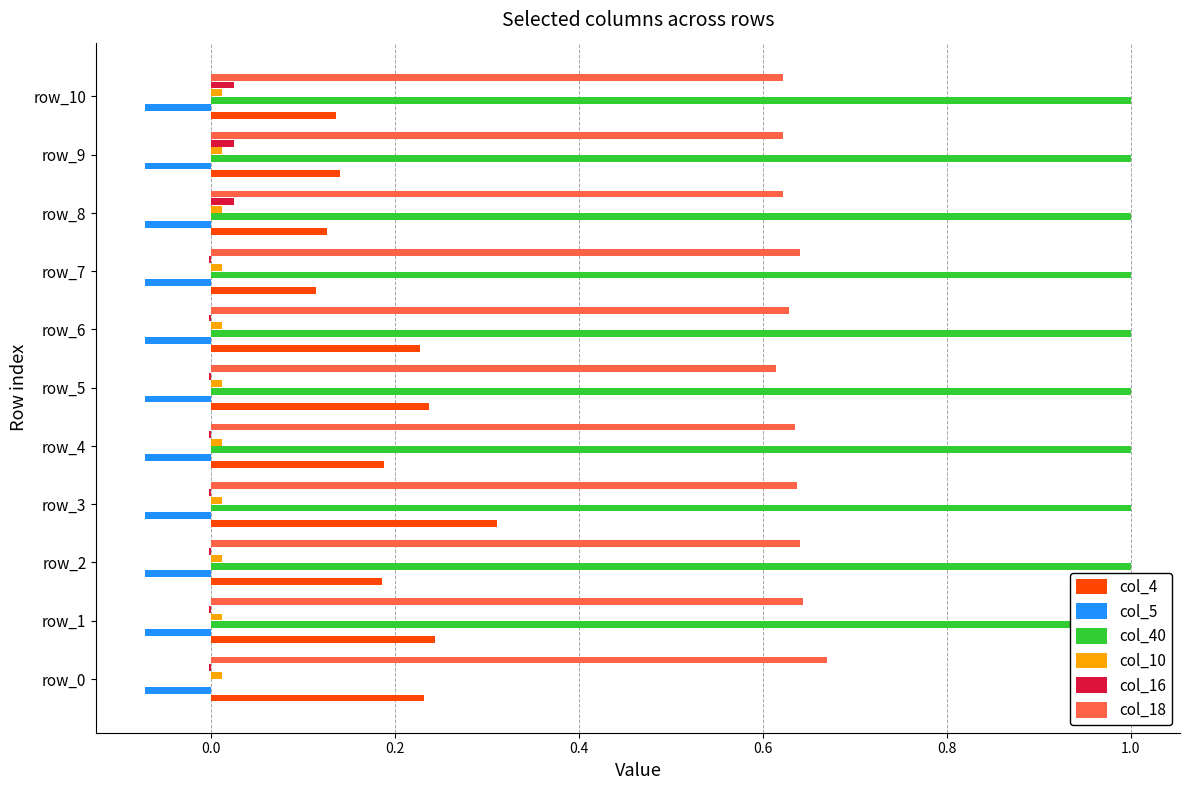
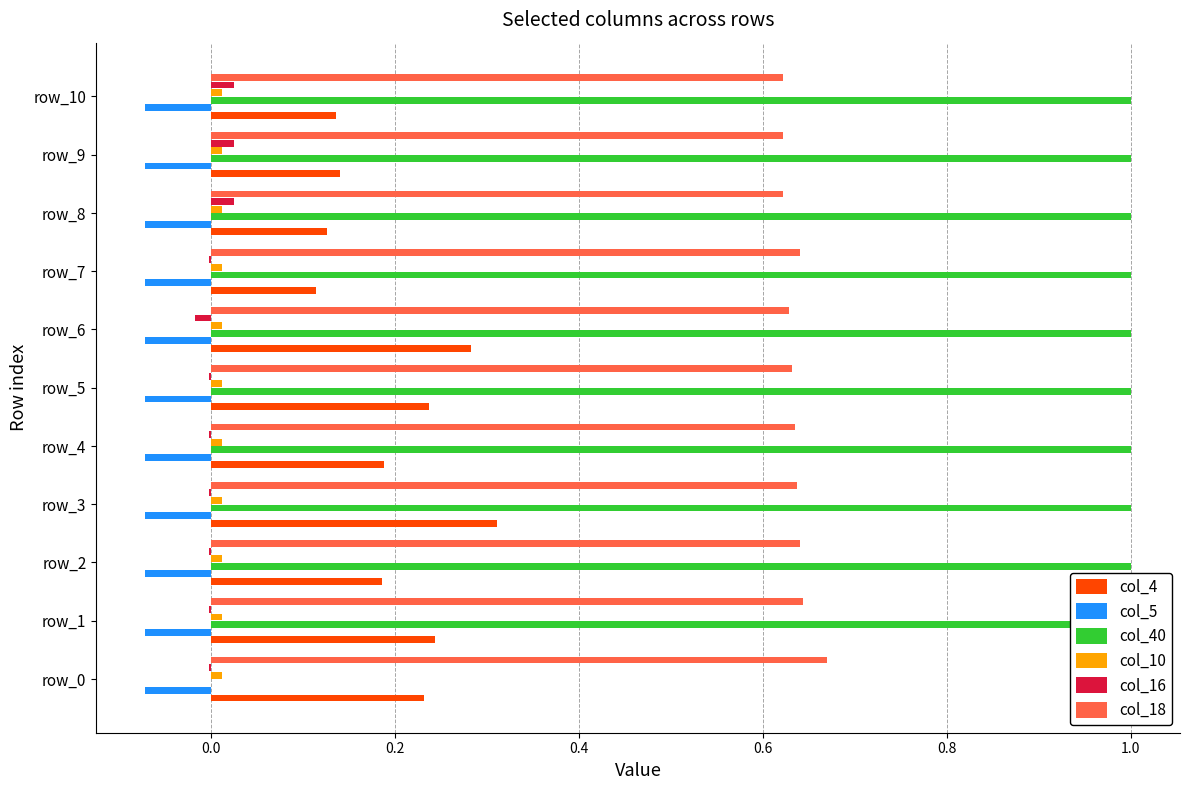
  {
    "col_4": {
      "row_10": 0.14,
      "row_9": 0.14,
      "row_8": 0.13,
      "row_7": 0.11,
-     "row_6": 0.23,
+     "row_6": 0.28,
      "row_5": 0.24,
      "row_4": 0.19,
      "row_3": 0.31,
      "row_2": 0.19,
      "row_1": 0.24,
      "row_0": 0.23
    },
    "col_5": {
      "row_10": -0.07,
      "row_9": -0.07,
      "row_8": -0.07,
      "row_7": -0.07,
      "row_6": -0.07,
      "row_5": -0.07,
      "row_4": -0.07,
      "row_3": -0.07,
      "row_2": -0.07,
      "row_1": -0.07,
      "row_0": -0.07
    },
    "col_40": {
      "row_10": 1.00,
      "row_9": 1.00,
      "row_8": 1.00,
      "row_7": 1.00,
      "row_6": 1.00,
      "row_5": 1.00,
      "row_4": 1.00,
      "row_3": 1.00,
      "row_2": 1.00,
      "row_0": 0.00
    },
    "col_10": {
      "row_10": 0.01,
      "row_9": 0.01,
      "row_8": 0.01,
      "row_7": 0.01,
      "row_6": 0.01,
      "row_5": 0.01,
      "row_4": 0.01,
      "row_3": 0.01,
      "row_2": 0.01,
      "row_1": 0.01,
      "row_0": 0.01
    },
    "col_16": {
      "row_10": 0.03,
      "row_9": 0.03,
      "row_8": 0.03,
-     "row_6": 0.00
+     "row_6": -0.02
    },
    "col_18": {
      "row_10": 0.62,
      "row_9": 0.62,
      "row_8": 0.62,
      "row_7": 0.64,
      "row_6": 0.63,
-     "row_5": 0.61,
+     "row_5": 0.63,
      "row_4": 0.63,
      "row_3": 0.64,
      "row_2": 0.64,
      "row_1": 0.64,
      "row_0": 0.67
    }
  }
